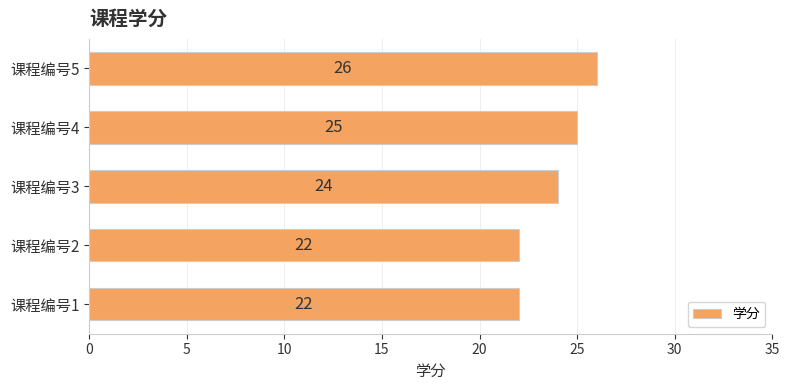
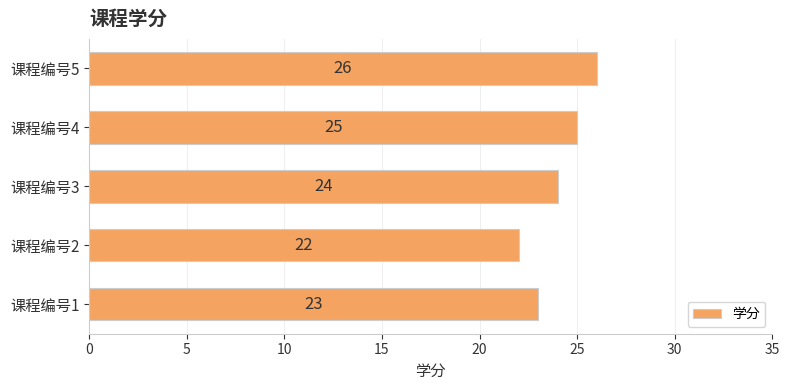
  {
    "课程编号5": 26,
    "课程编号4": 25,
    "课程编号3": 24,
    "课程编号2": 22,
-   "课程编号1": 22
+   "课程编号1": 23
  }
